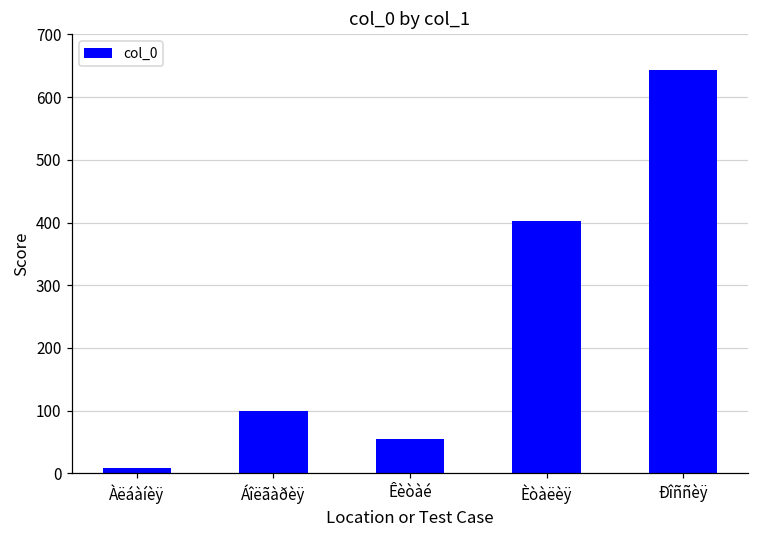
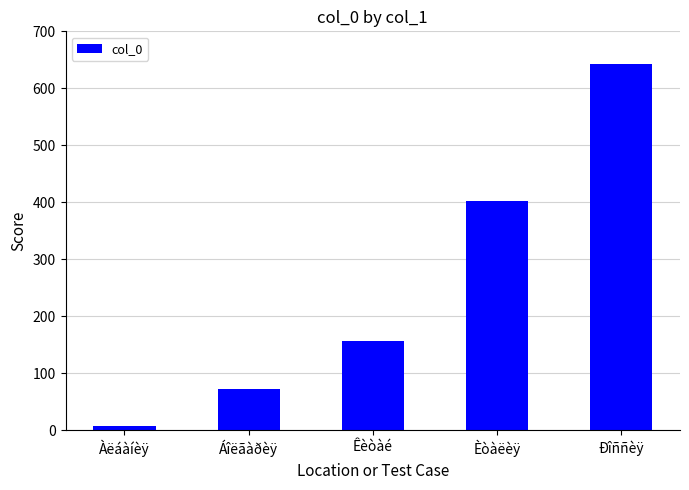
  {
    "Àëáàíèÿ": 10,
-   "Áîëãàðèÿ": 100,
-   "Êèòàé": 60,
+   "Áîëãàðèÿ": 70,
+   "Êèòàé": 160,
    "Èòàëèÿ": 400,
    "Ðîññèÿ": 640
  }
